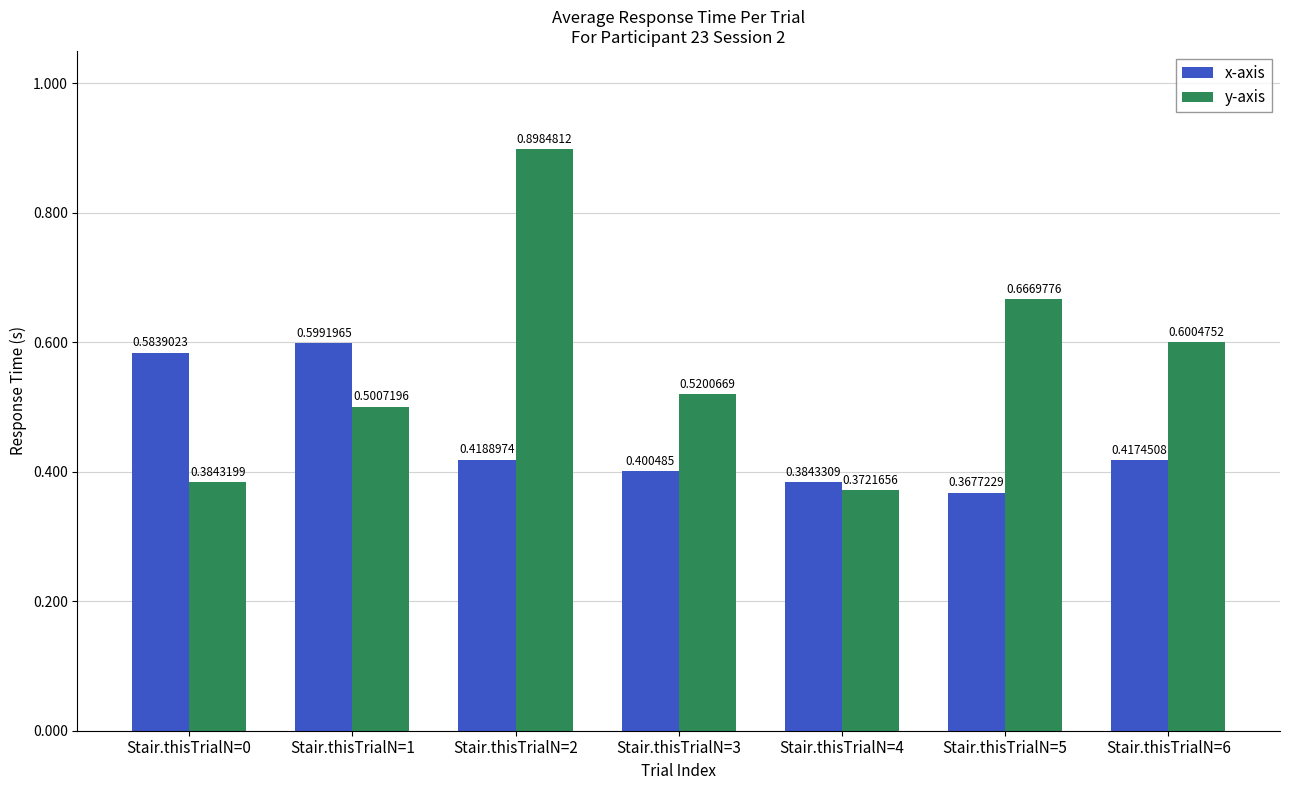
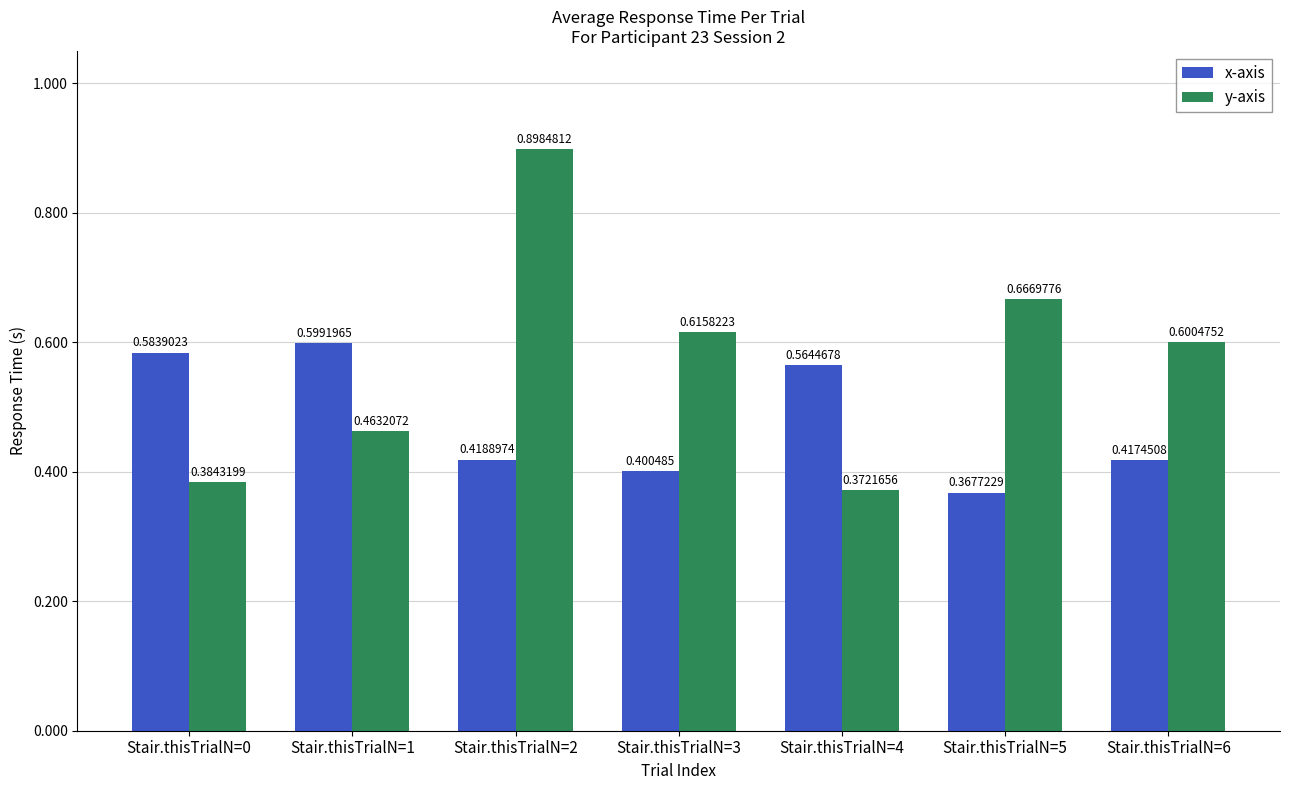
  {
    "x-axis": {
      "Stair.thisTrialN=0": 0.5839023,
      "Stair.thisTrialN=1": 0.5991965,
      "Stair.thisTrialN=2": 0.4188974,
      "Stair.thisTrialN=3": 0.400485,
-     "Stair.thisTrialN=4": 0.3843309,
+     "Stair.thisTrialN=4": 0.5644678,
      "Stair.thisTrialN=5": 0.3677229,
      "Stair.thisTrialN=6": 0.4174508
    },
    "y-axis": {
      "Stair.thisTrialN=0": 0.3843199,
-     "Stair.thisTrialN=1": 0.5007196,
+     "Stair.thisTrialN=1": 0.4632072,
      "Stair.thisTrialN=2": 0.8984812,
-     "Stair.thisTrialN=3": 0.5200669,
+     "Stair.thisTrialN=3": 0.6158223,
      "Stair.thisTrialN=4": 0.3721656,
      "Stair.thisTrialN=5": 0.6669776,
      "Stair.thisTrialN=6": 0.6004752
    }
  }
